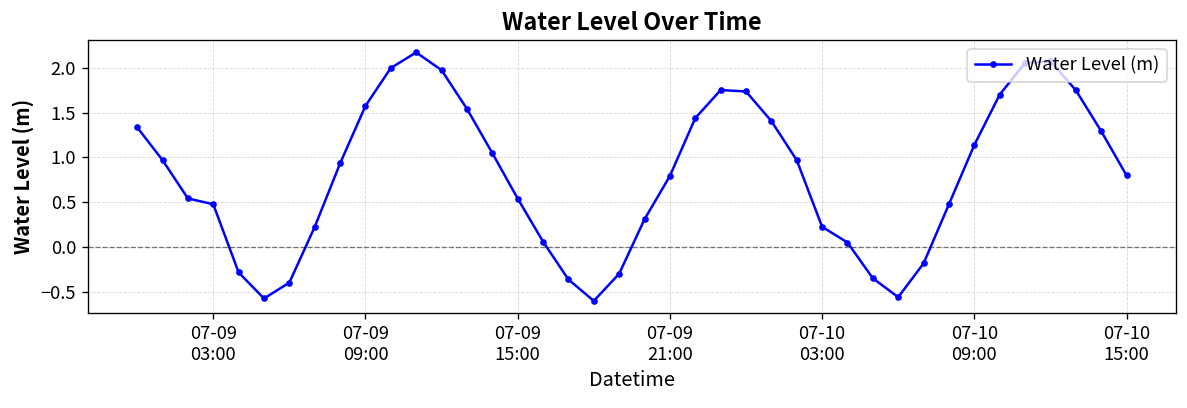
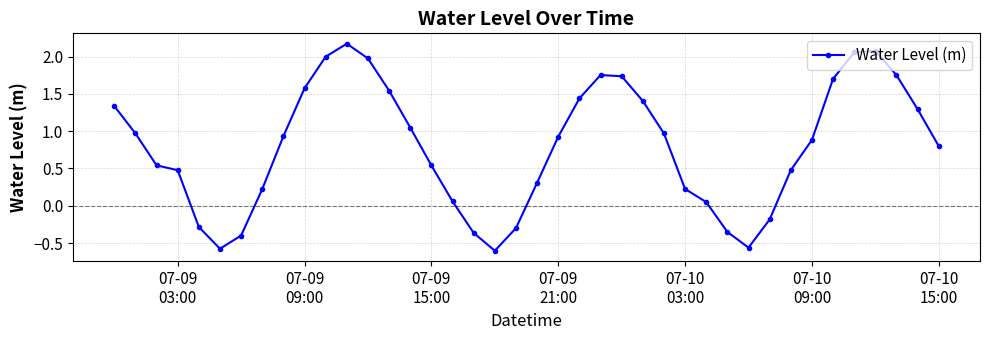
  {
    "07-09 03:00": 0.5,
    "07-09 09:00": 1.6,
    "07-09 15:00": 0.5,
-   "07-09 21:00": 0.8,
+   "07-09 21:00": 0.9,
    "07-10 03:00": 0.2,
-   "07-10 09:00": 1.1,
+   "07-10 09:00": 0.9,
    "07-10 15:00": 0.8
  }
